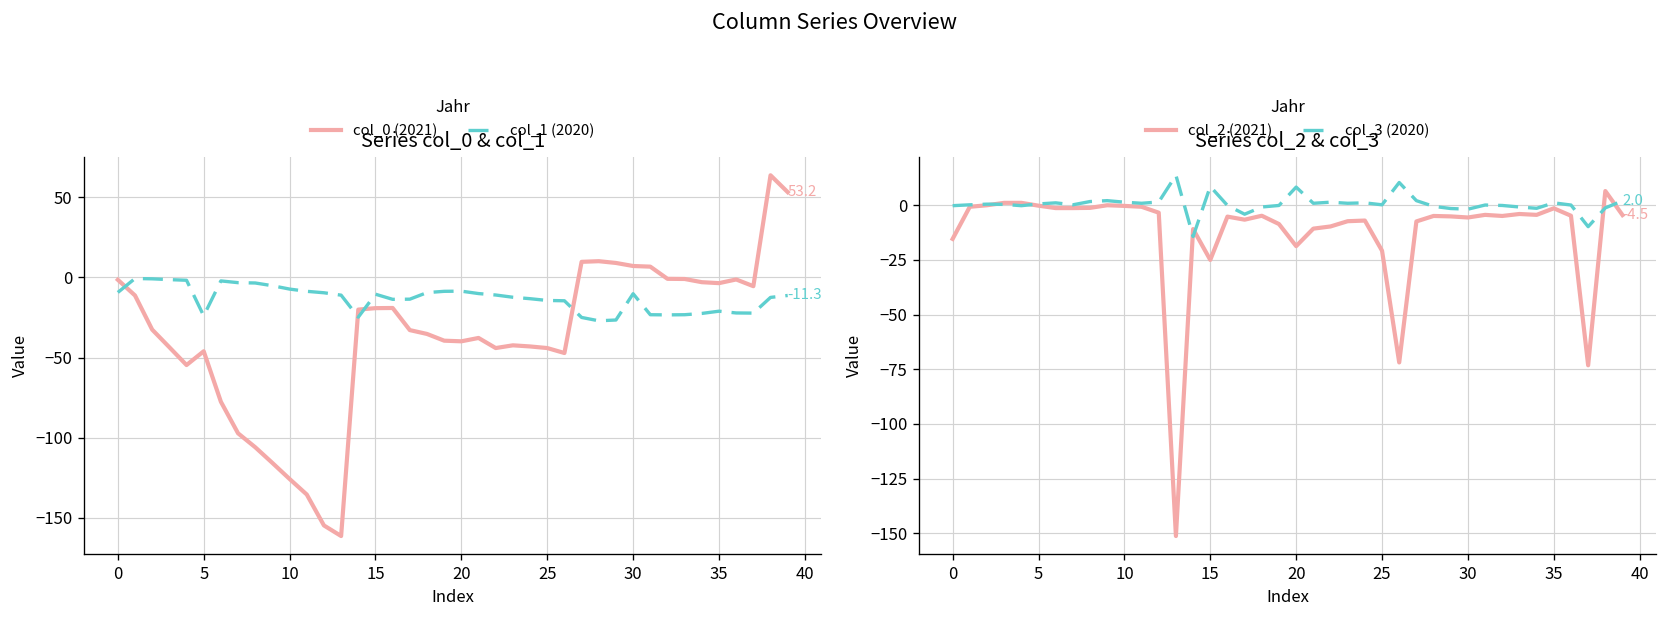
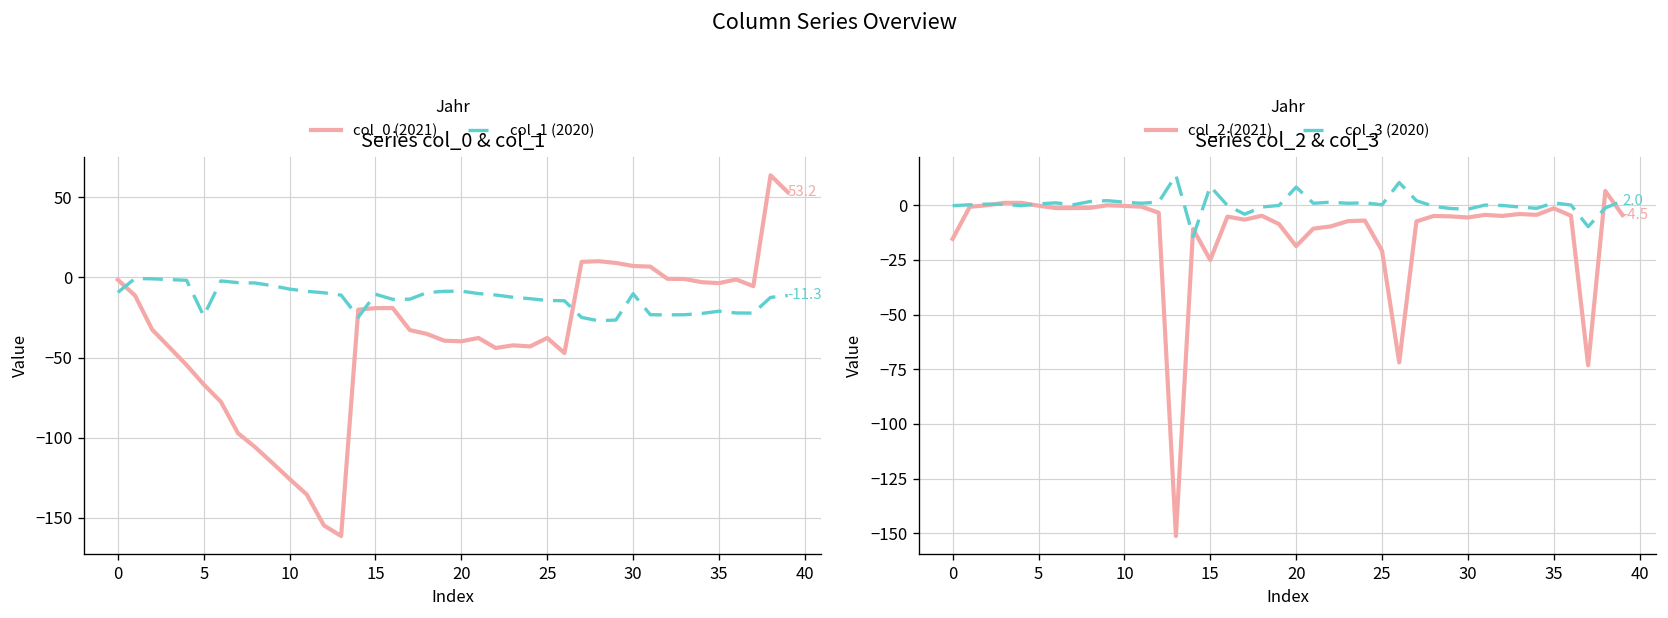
  {
    "Series col_0 & col_1": {
      "col_0 (2021)": {
        "0": -2,
-       "5": -46,
+       "5": -67,
        "10": -126,
        "15": -19,
        "20": -40,
-       "25": -44,
+       "25": -38,
        "30": 7,
        "35": -4
      },
      "col_1 (2020)": {
        "0": -9,
        "5": -24,
        "10": -7,
        "15": -11,
        "20": -9,
        "25": -14,
        "30": -10,
        "35": -21
      }
    },
    "Series col_2 & col_3": {
      "col_2 (2021)": {
        "0": -15,
        "10": 0,
        "15": -25,
        "20": -19,
        "25": -21,
        "30": -6,
        "35": -1
      },
      "col_3 (2020)": {
        "0": 0,
        "10": 1,
        "15": 9,
        "20": 8,
        "25": 0,
        "30": -2,
        "35": 1
      }
    }
  }
